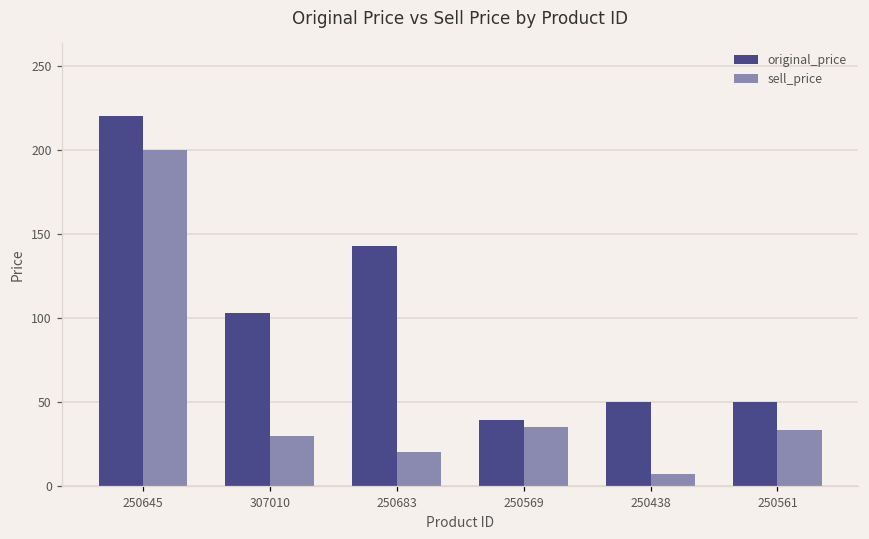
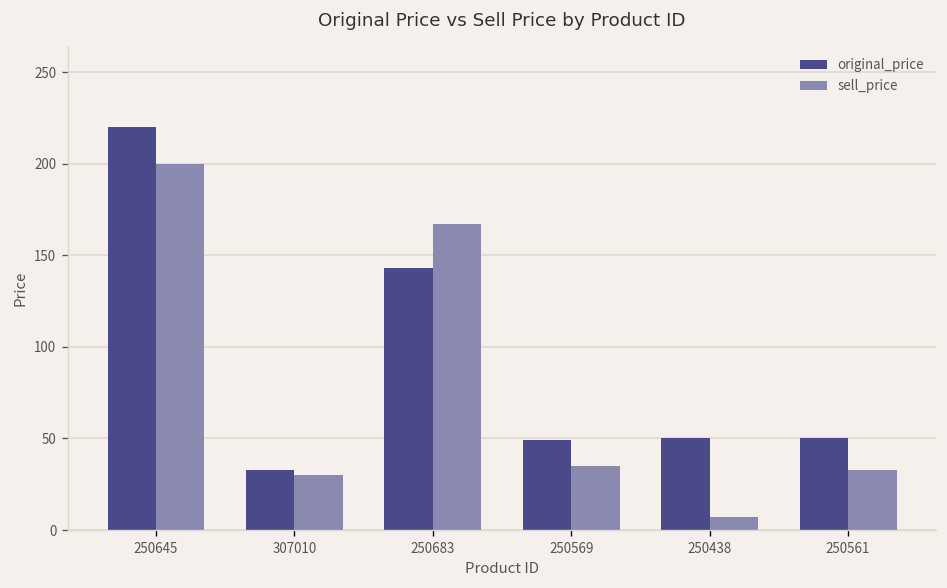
  {
    "original_price": {
      "250645": 220,
-     "307010": 103,
+     "307010": 33,
      "250683": 143,
-     "250569": 39,
+     "250569": 49,
      "250438": 50,
      "250561": 50
    },
    "sell_price": {
      "250645": 200,
      "307010": 30,
-     "250683": 20,
+     "250683": 167,
      "250569": 35,
      "250438": 7,
      "250561": 33
    }
  }
